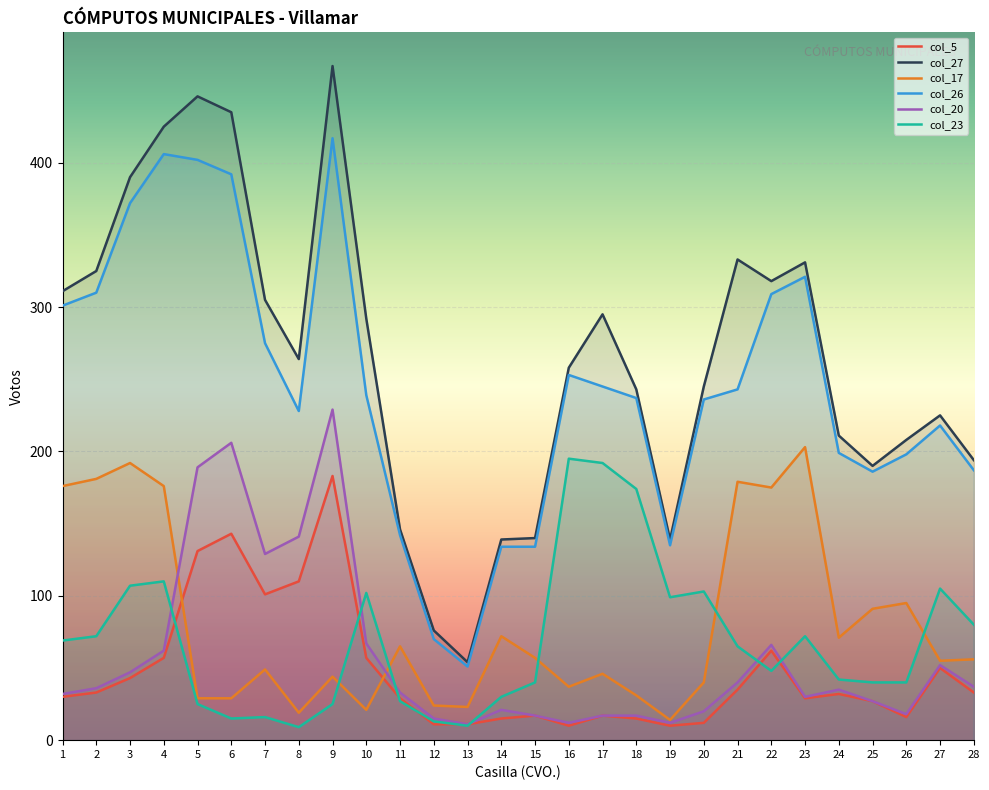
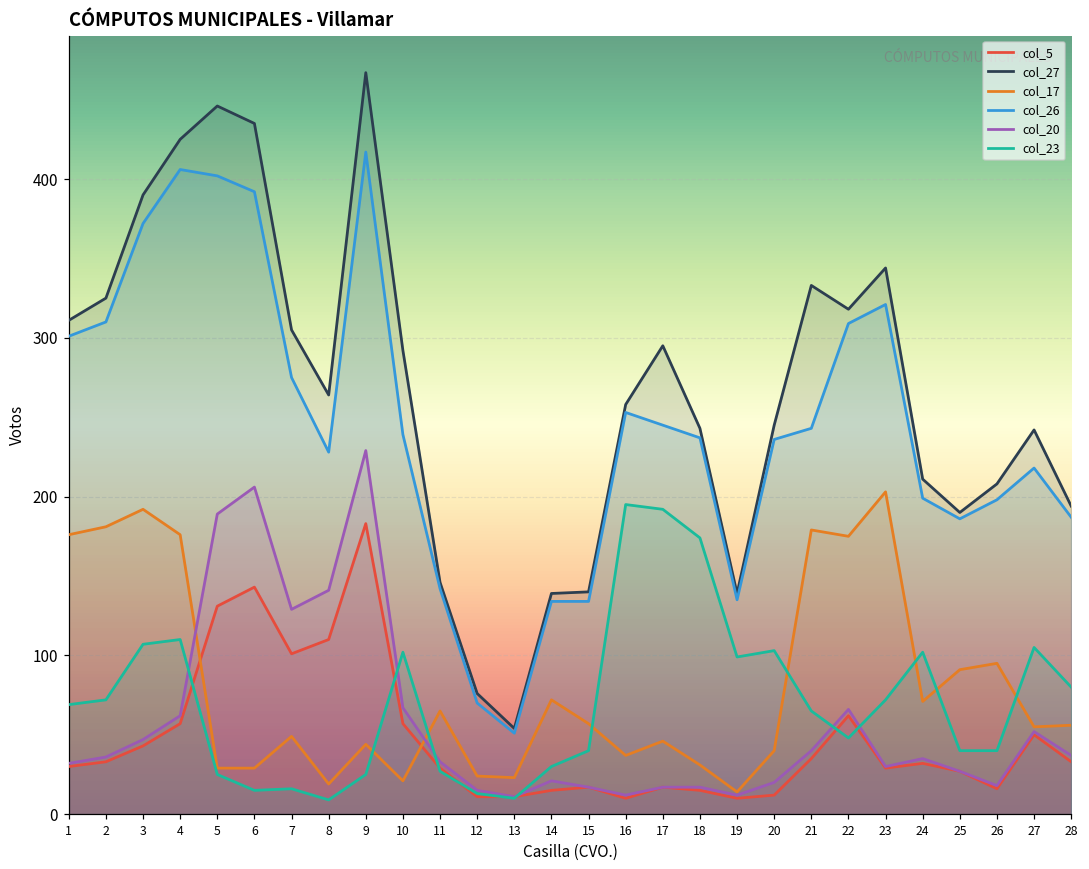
  {
    "col_27": {
      "1": 311,
      "2": 325,
      "3": 390,
      "4": 425,
      "5": 446,
      "6": 435,
      "7": 305,
      "8": 264,
      "9": 467,
      "10": 292,
      "11": 146,
      "12": 76,
      "13": 54,
      "14": 139,
      "15": 140,
      "16": 258,
      "17": 295,
      "18": 243,
      "19": 139,
      "20": 245,
      "21": 333,
      "22": 318,
-     "23": 331,
+     "23": 344,
      "24": 211,
      "25": 190,
      "26": 208,
-     "27": 225,
+     "27": 242,
      "28": 194
    },
    "col_26": {
      "1": 301,
      "2": 310,
      "3": 372,
      "4": 406,
      "5": 402,
      "6": 392,
      "7": 275,
      "8": 228,
      "9": 417,
      "10": 239,
      "11": 142,
      "12": 70,
      "13": 51,
      "14": 134,
      "15": 134,
      "16": 253,
      "17": 245,
      "18": 237,
      "19": 135,
      "20": 236,
      "21": 243,
      "22": 309,
      "23": 321,
      "24": 199,
      "25": 186,
      "26": 198,
      "27": 218,
      "28": 187
    },
    "col_20": {
      "1": 32,
      "2": 36,
      "3": 47,
      "4": 62,
      "5": 189,
      "6": 206,
      "7": 129,
      "8": 141,
      "9": 229,
      "10": 67,
      "11": 33,
      "12": 15,
      "14": 21,
      "16": 12,
      "18": 17,
      "19": 12,
      "20": 20,
      "21": 40,
      "22": 66,
      "24": 35,
      "26": 18,
      "27": 52,
      "28": 37
    },
    "col_23": {
      "1": 69,
      "2": 72,
      "3": 107,
      "4": 110,
      "5": 25,
      "6": 15,
      "7": 16,
      "8": 9,
      "9": 25,
      "10": 102,
      "11": 27,
      "12": 13,
      "14": 30,
      "15": 40,
      "16": 195,
      "17": 192,
      "18": 174,
      "19": 99,
      "20": 103,
      "21": 65,
      "22": 48,
      "23": 72,
-     "24": 42,
+     "24": 102,
      "25": 40,
      "26": 40,
      "27": 105,
      "28": 80
    }
  }
